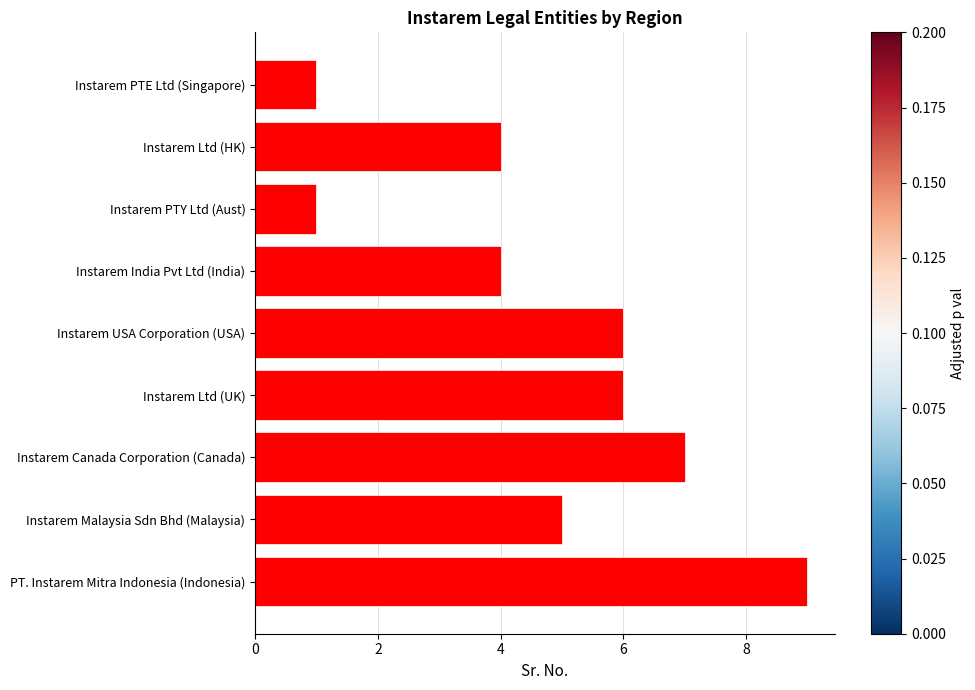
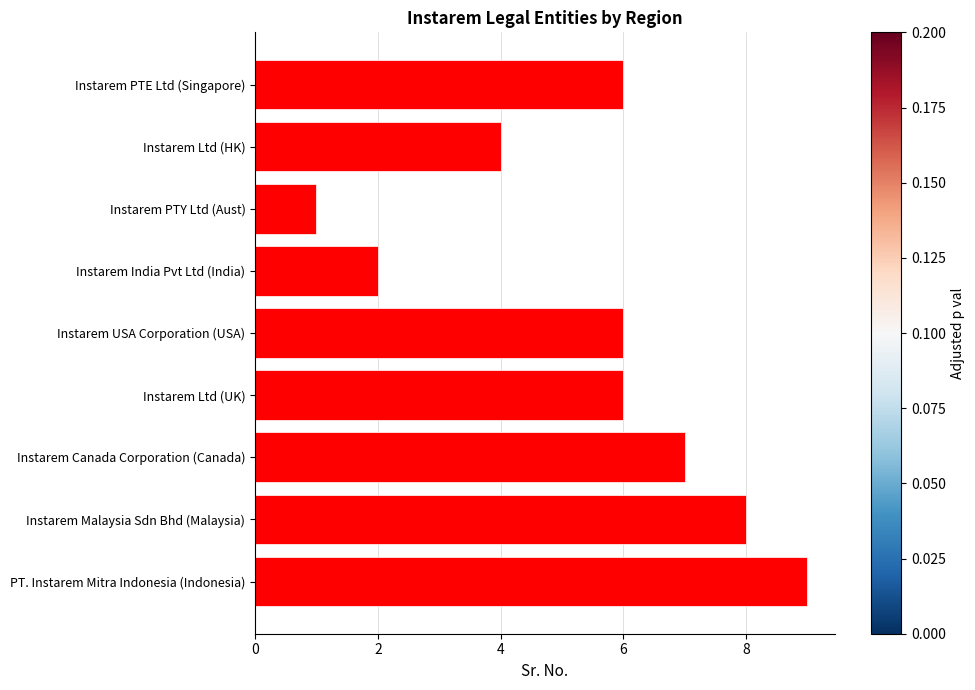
  {
-   "Instarem PTE Ltd (Singapore)": 1,
+   "Instarem PTE Ltd (Singapore)": 6,
    "Instarem Ltd (HK)": 4,
    "Instarem PTY Ltd (Aust)": 1,
-   "Instarem India Pvt Ltd (India)": 4,
+   "Instarem India Pvt Ltd (India)": 2,
    "Instarem USA Corporation (USA)": 6,
    "Instarem Ltd (UK)": 6,
    "Instarem Canada Corporation (Canada)": 7,
-   "Instarem Malaysia Sdn Bhd (Malaysia)": 5,
+   "Instarem Malaysia Sdn Bhd (Malaysia)": 8,
    "PT. Instarem Mitra Indonesia (Indonesia)": 9
  }
